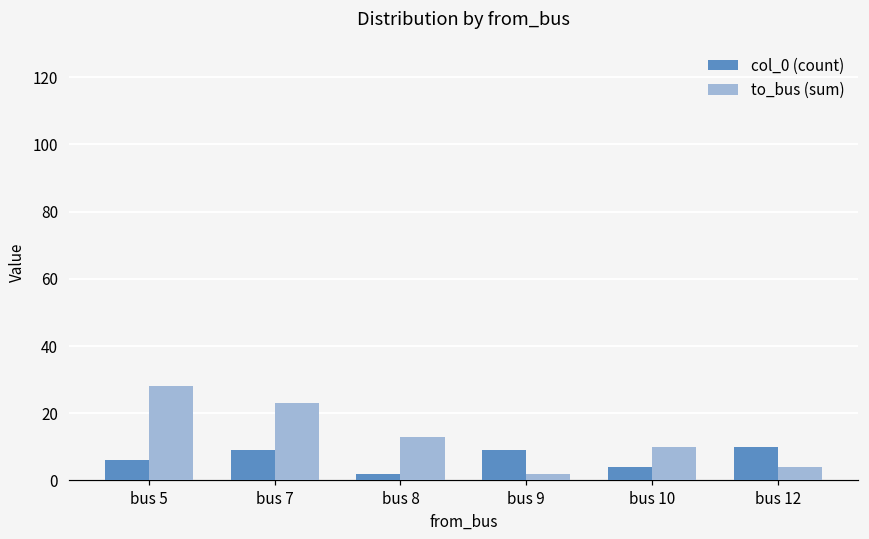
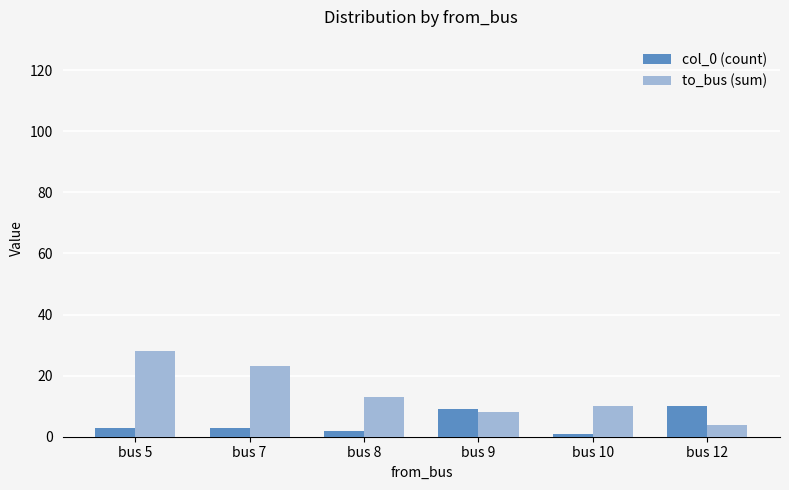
  {
    "col_0 (count)": {
-     "bus 5": 6,
-     "bus 7": 9,
+     "bus 5": 3,
+     "bus 7": 3,
      "bus 8": 2,
      "bus 9": 9,
-     "bus 10": 4,
+     "bus 10": 1,
      "bus 12": 10
    },
    "to_bus (sum)": {
      "bus 5": 28,
      "bus 7": 23,
      "bus 8": 13,
-     "bus 9": 2,
+     "bus 9": 8,
      "bus 10": 10,
      "bus 12": 4
    }
  }
